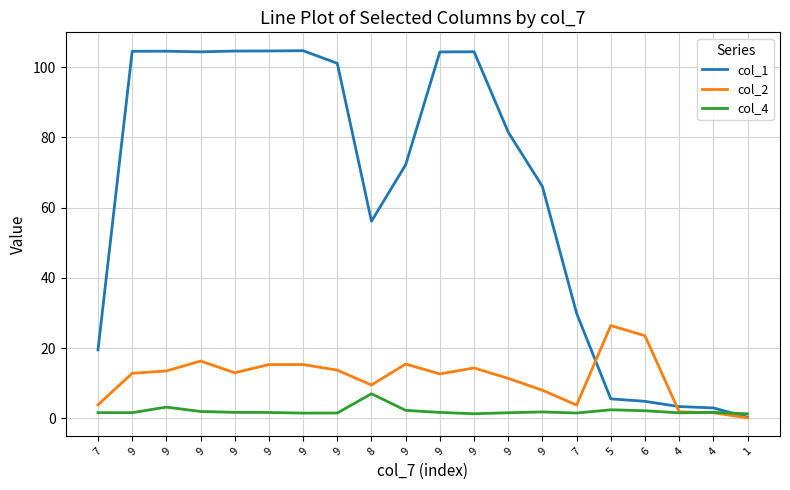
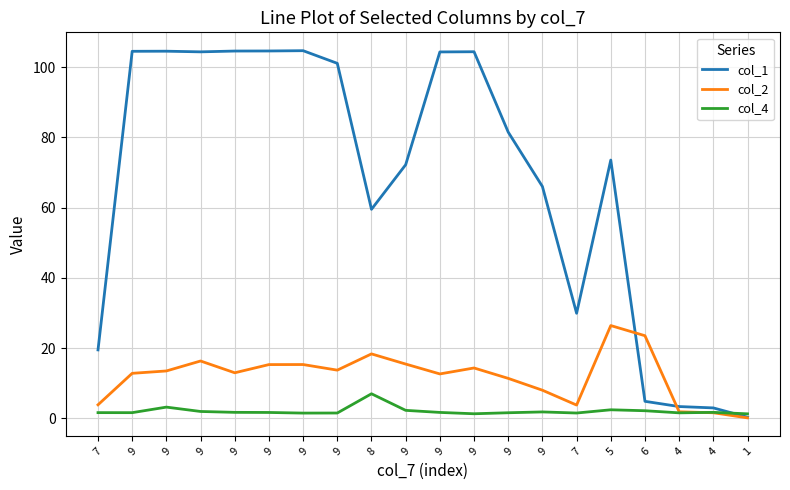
  {
    "col_1": {
-     "8": 56,
-     "5": 6,
+     "8": 60,
+     "5": 74,
      "6": 5
    },
    "col_2": {
-     "8": 10,
+     "8": 18,
      "5": 26,
      "6": 24
    },
    "col_4": {
      "8": 7,
      "5": 2,
      "6": 2,
      "1": 1
    }
  }
